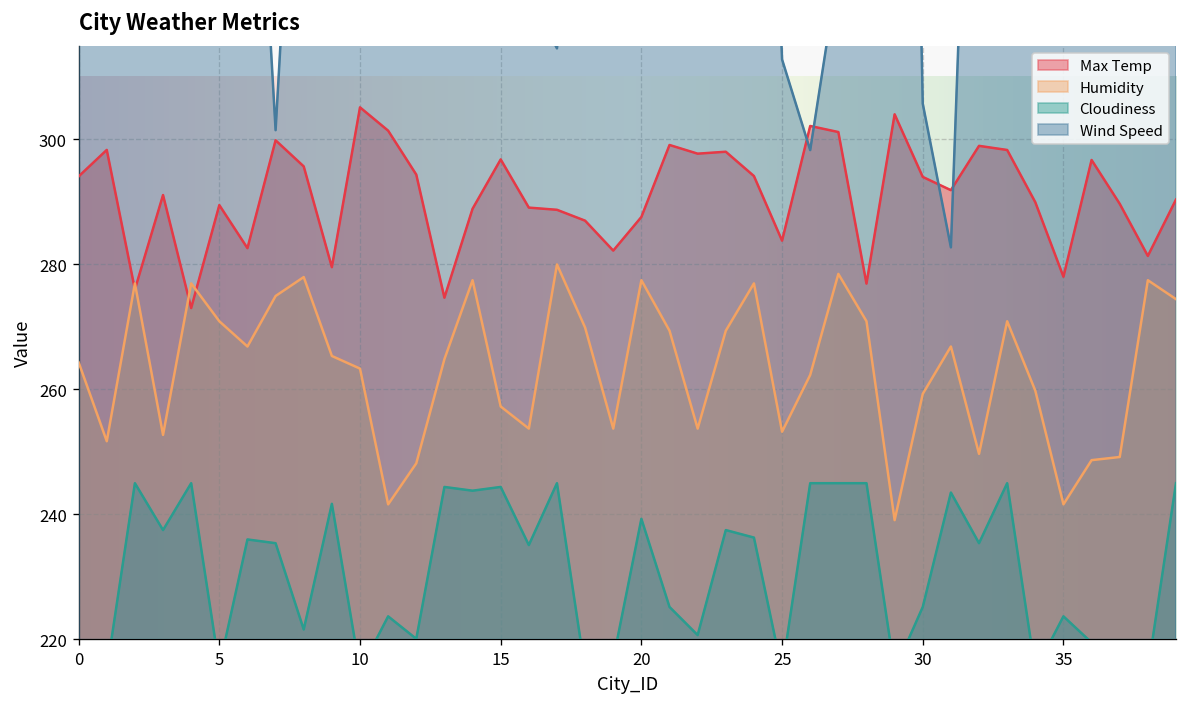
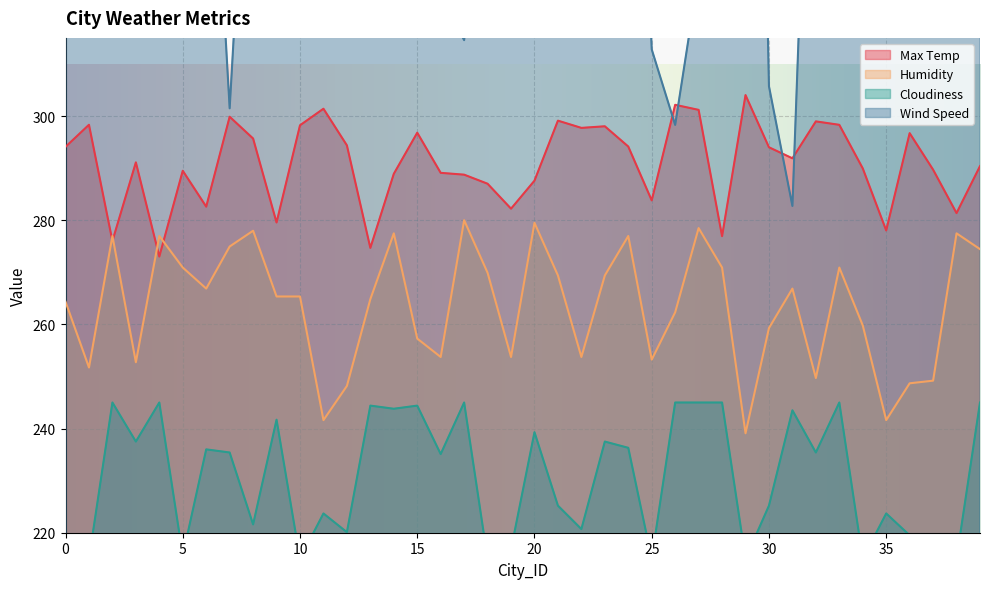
  {
    "Max Temp": {
      "0": 294,
      "5": 289,
-     "10": 305,
+     "10": 298,
      "15": 297,
      "20": 288,
      "25": 284,
      "30": 294,
      "35": 278
    },
    "Humidity": {
      "0": 264,
      "5": 271,
-     "10": 263,
+     "10": 265,
      "15": 257,
-     "20": 277,
+     "20": 279,
      "25": 253,
      "30": 259,
      "35": 242
    }
  }
